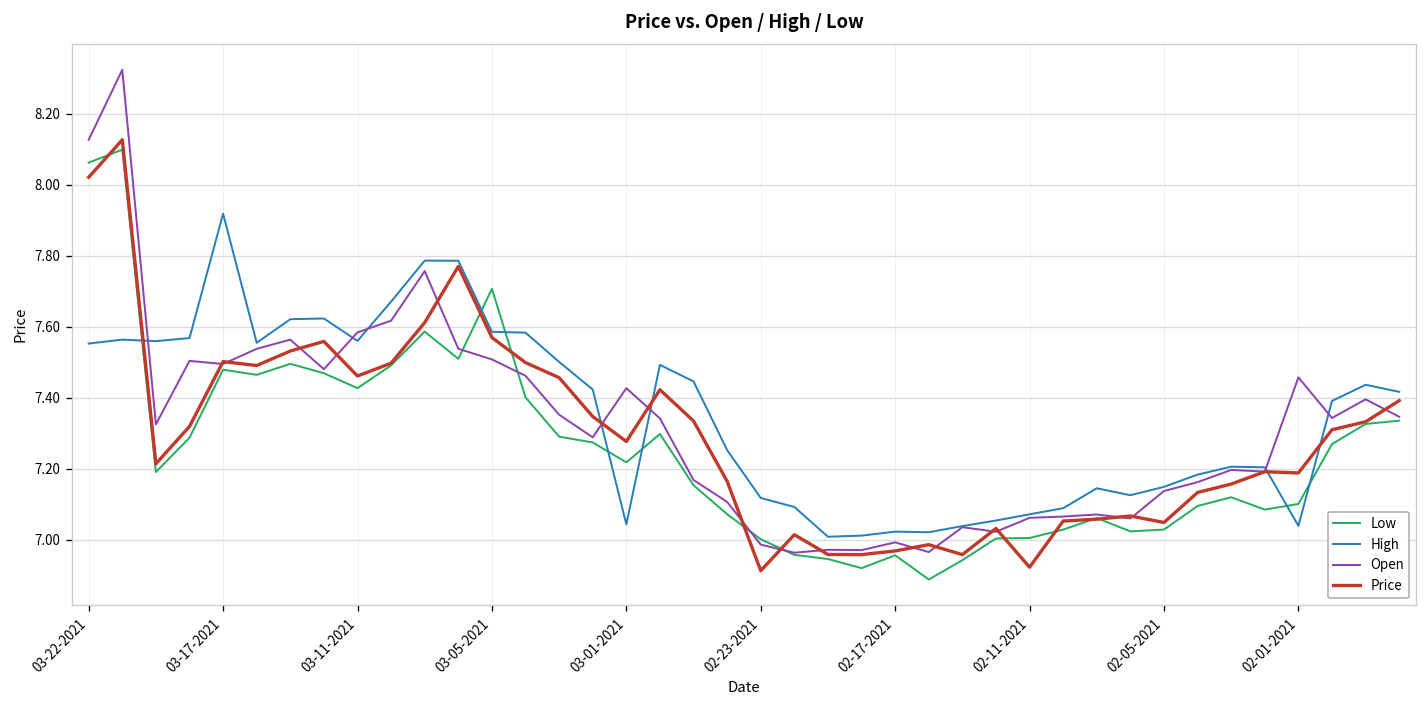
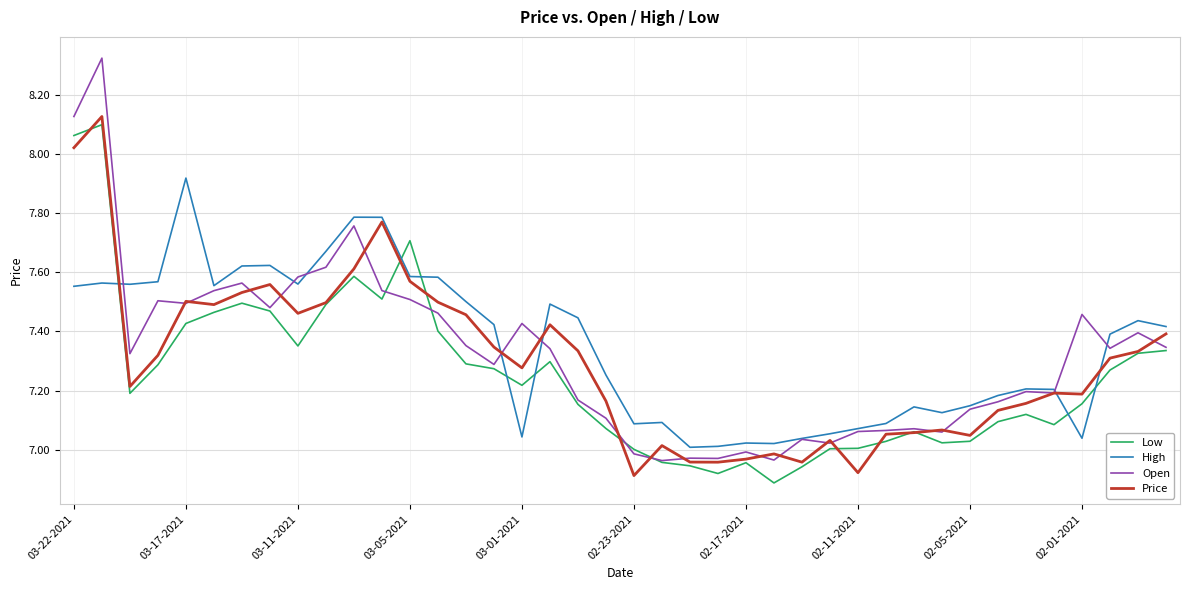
  {
    "Low": {
      "03-22-2021": 8.06,
-     "03-17-2021": 7.48,
-     "03-11-2021": 7.43,
+     "03-17-2021": 7.43,
+     "03-11-2021": 7.35,
      "03-05-2021": 7.71,
      "03-01-2021": 7.22,
      "02-23-2021": 7.00,
      "02-17-2021": 6.96,
      "02-11-2021": 7.01,
      "02-05-2021": 7.03,
-     "02-01-2021": 7.10
+     "02-01-2021": 7.16
    },
    "High": {
      "03-22-2021": 7.55,
      "03-17-2021": 7.92,
      "03-11-2021": 7.56,
      "03-05-2021": 7.59,
      "03-01-2021": 7.04,
-     "02-23-2021": 7.12,
+     "02-23-2021": 7.09,
      "02-17-2021": 7.02,
      "02-11-2021": 7.07,
      "02-05-2021": 7.15,
      "02-01-2021": 7.04
    },
    "Open": {
      "03-22-2021": 8.13,
      "03-11-2021": 7.58,
      "03-05-2021": 7.51,
      "03-01-2021": 7.43,
      "02-23-2021": 6.99,
      "02-17-2021": 6.99,
      "02-11-2021": 7.06,
      "02-05-2021": 7.14,
      "02-01-2021": 7.46
    },
    "Price": {
      "03-22-2021": 8.02,
      "03-11-2021": 7.46,
      "03-05-2021": 7.57,
      "03-01-2021": 7.28,
      "02-23-2021": 6.91,
      "02-17-2021": 6.97,
      "02-11-2021": 6.92,
      "02-05-2021": 7.05,
      "02-01-2021": 7.19
    }
  }
